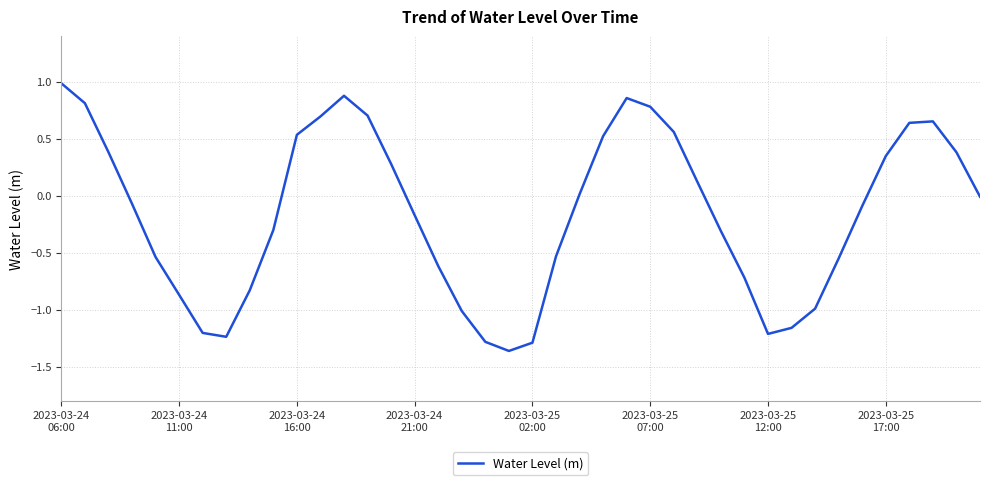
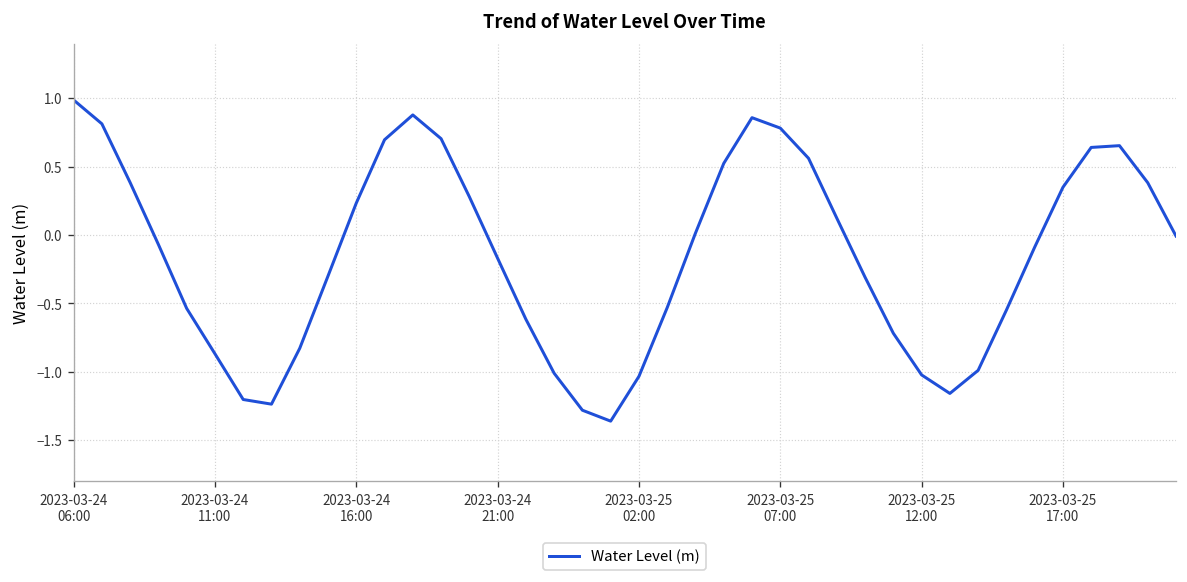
  {
    "2023-03-24 06:00": 0.99,
    "2023-03-24 11:00": -0.87,
-   "2023-03-24 16:00": 0.54,
+   "2023-03-24 16:00": 0.23,
    "2023-03-24 21:00": -0.17,
-   "2023-03-25 02:00": -1.29,
+   "2023-03-25 02:00": -1.03,
    "2023-03-25 07:00": 0.78,
-   "2023-03-25 12:00": -1.21,
+   "2023-03-25 12:00": -1.02,
    "2023-03-25 17:00": 0.35
  }
